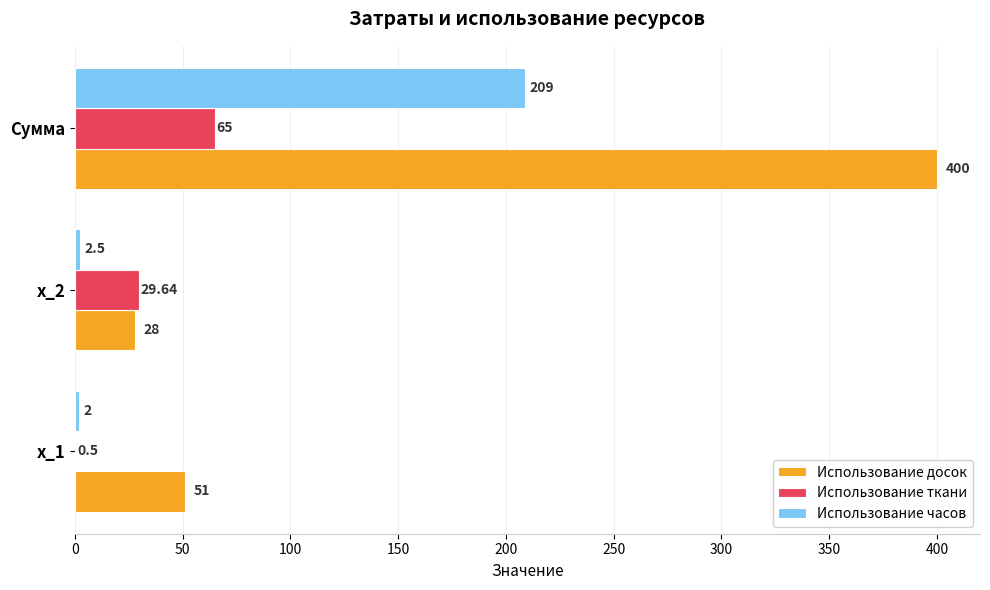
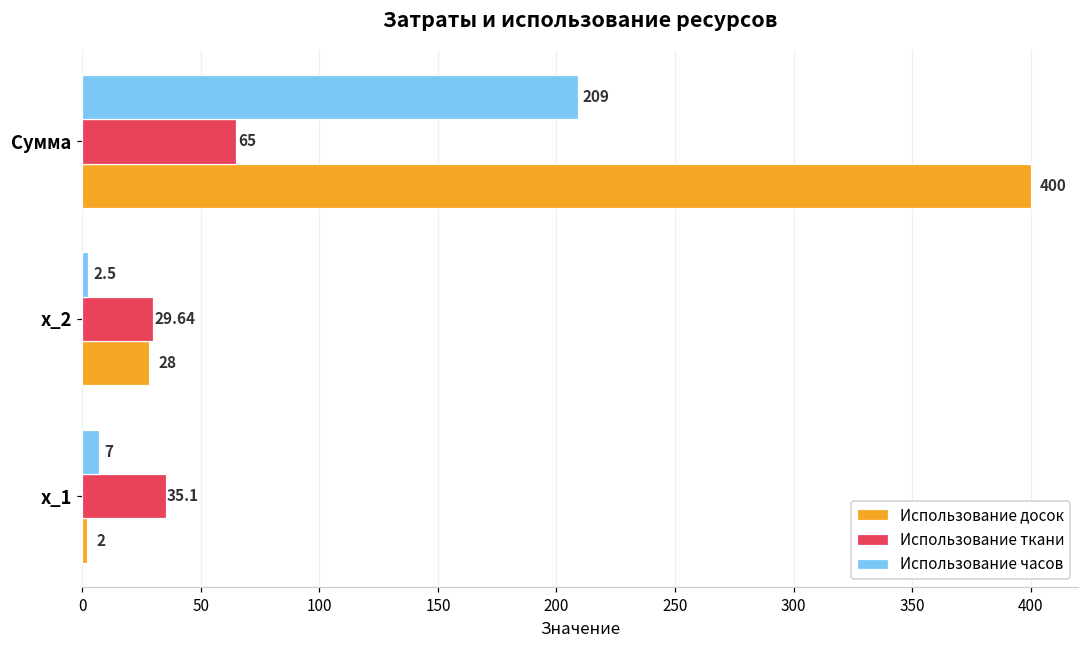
  {
    "Использование досок": {
      "Сумма": 400,
      "x_2": 28,
-     "x_1": 51
+     "x_1": 2
    },
    "Использование ткани": {
      "Сумма": 65,
      "x_2": 29.64,
-     "x_1": 0.5
+     "x_1": 35.1
    },
    "Использование часов": {
      "Сумма": 209,
      "x_2": 2.5,
-     "x_1": 2
+     "x_1": 7
    }
  }
